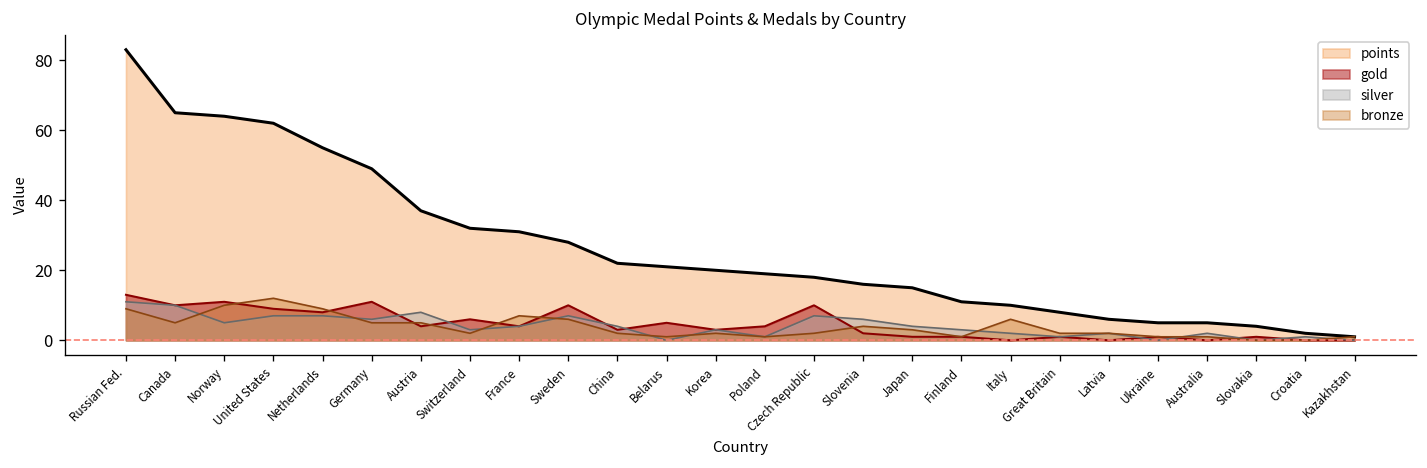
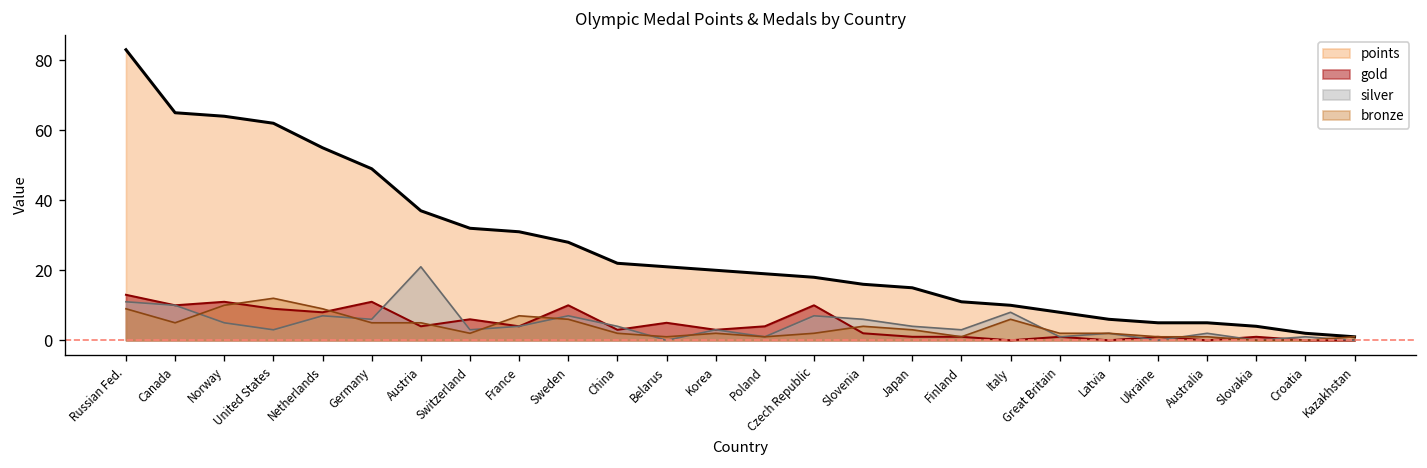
  {
    "gold": {
      "Russian Fed.": 13,
      "Norway": 11,
      "United States": 9,
      "Netherlands": 8,
      "Germany": 11,
      "Austria": 4,
      "Switzerland": 6,
      "Sweden": 10,
      "China": 3,
      "Belarus": 5,
      "Poland": 4,
      "Czech Republic": 10,
      "Slovenia": 2,
      "Japan": 1,
      "Italy": 0,
      "Latvia": 0,
      "Australia": 0,
      "Slovakia": 1
    },
    "silver": {
      "Russian Fed.": 11,
      "Norway": 5,
-     "United States": 7,
+     "United States": 3,
      "Netherlands": 7,
      "Germany": 6,
-     "Austria": 8,
+     "Austria": 21,
      "Switzerland": 3,
      "Sweden": 7,
      "China": 4,
      "Belarus": 0,
      "Czech Republic": 7,
      "Slovenia": 6,
      "Japan": 4,
      "Finland": 3,
-     "Italy": 2,
+     "Italy": 8,
      "Ukraine": 0,
      "Australia": 2,
      "Croatia": 1
    }
  }
